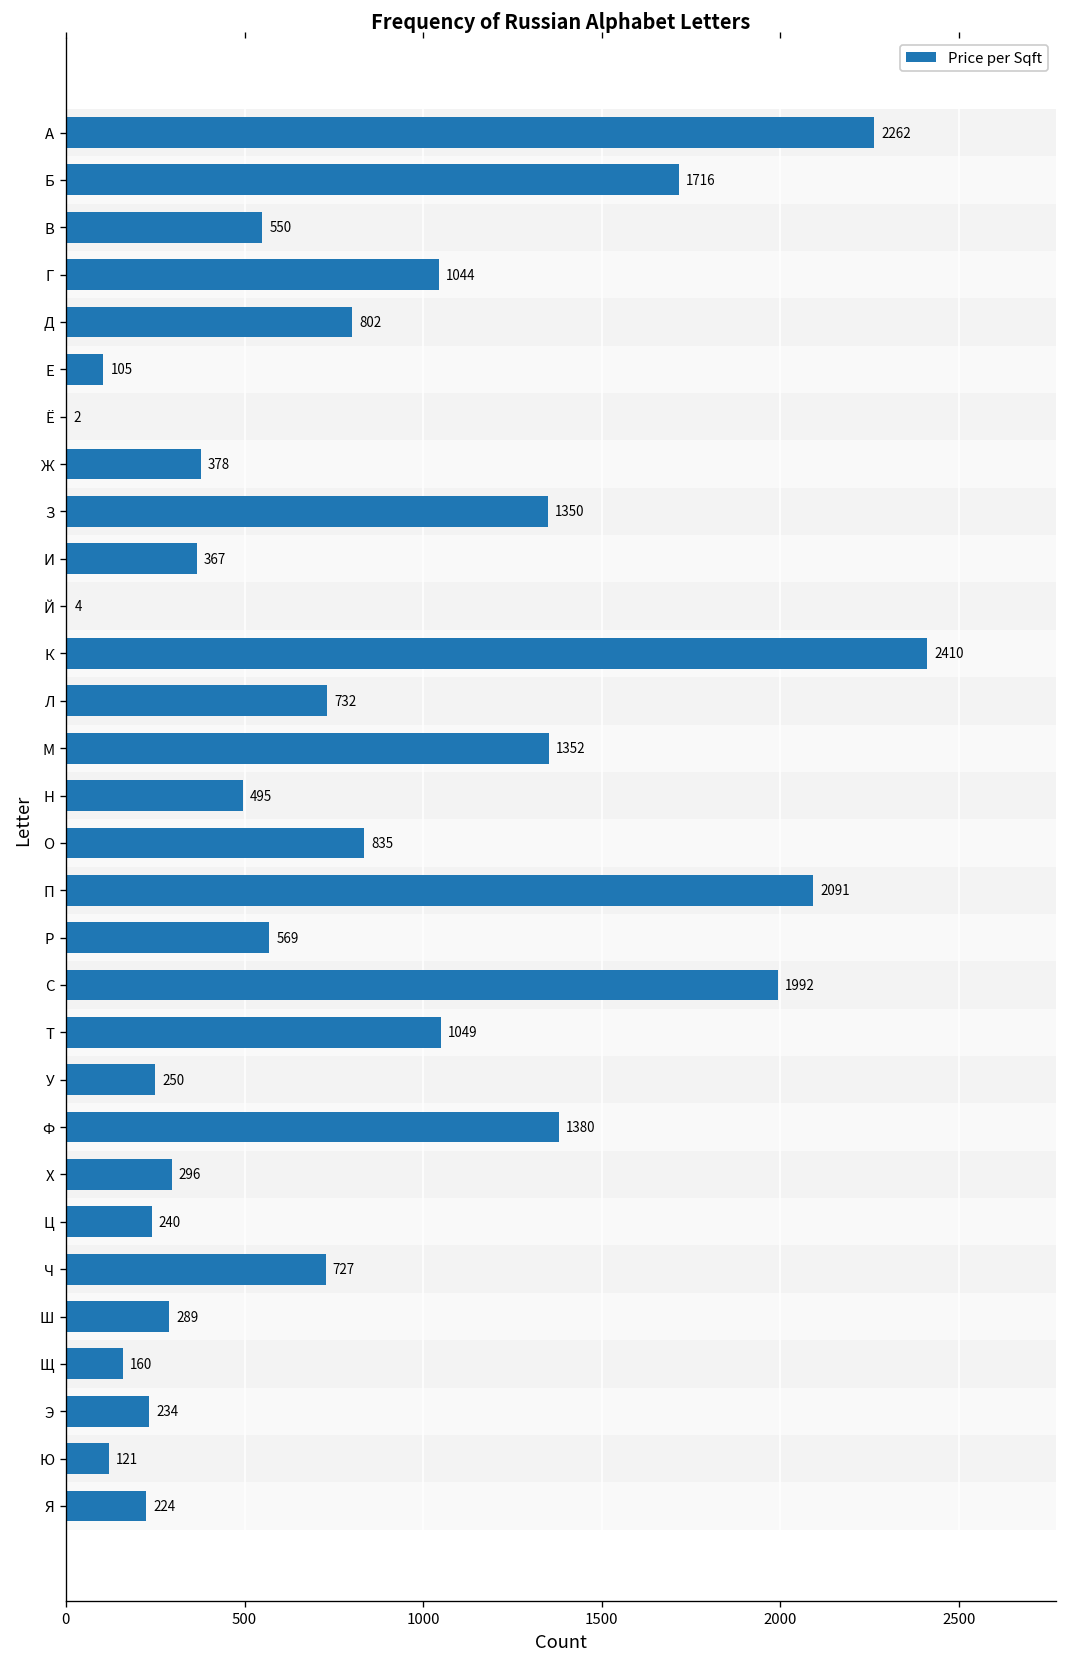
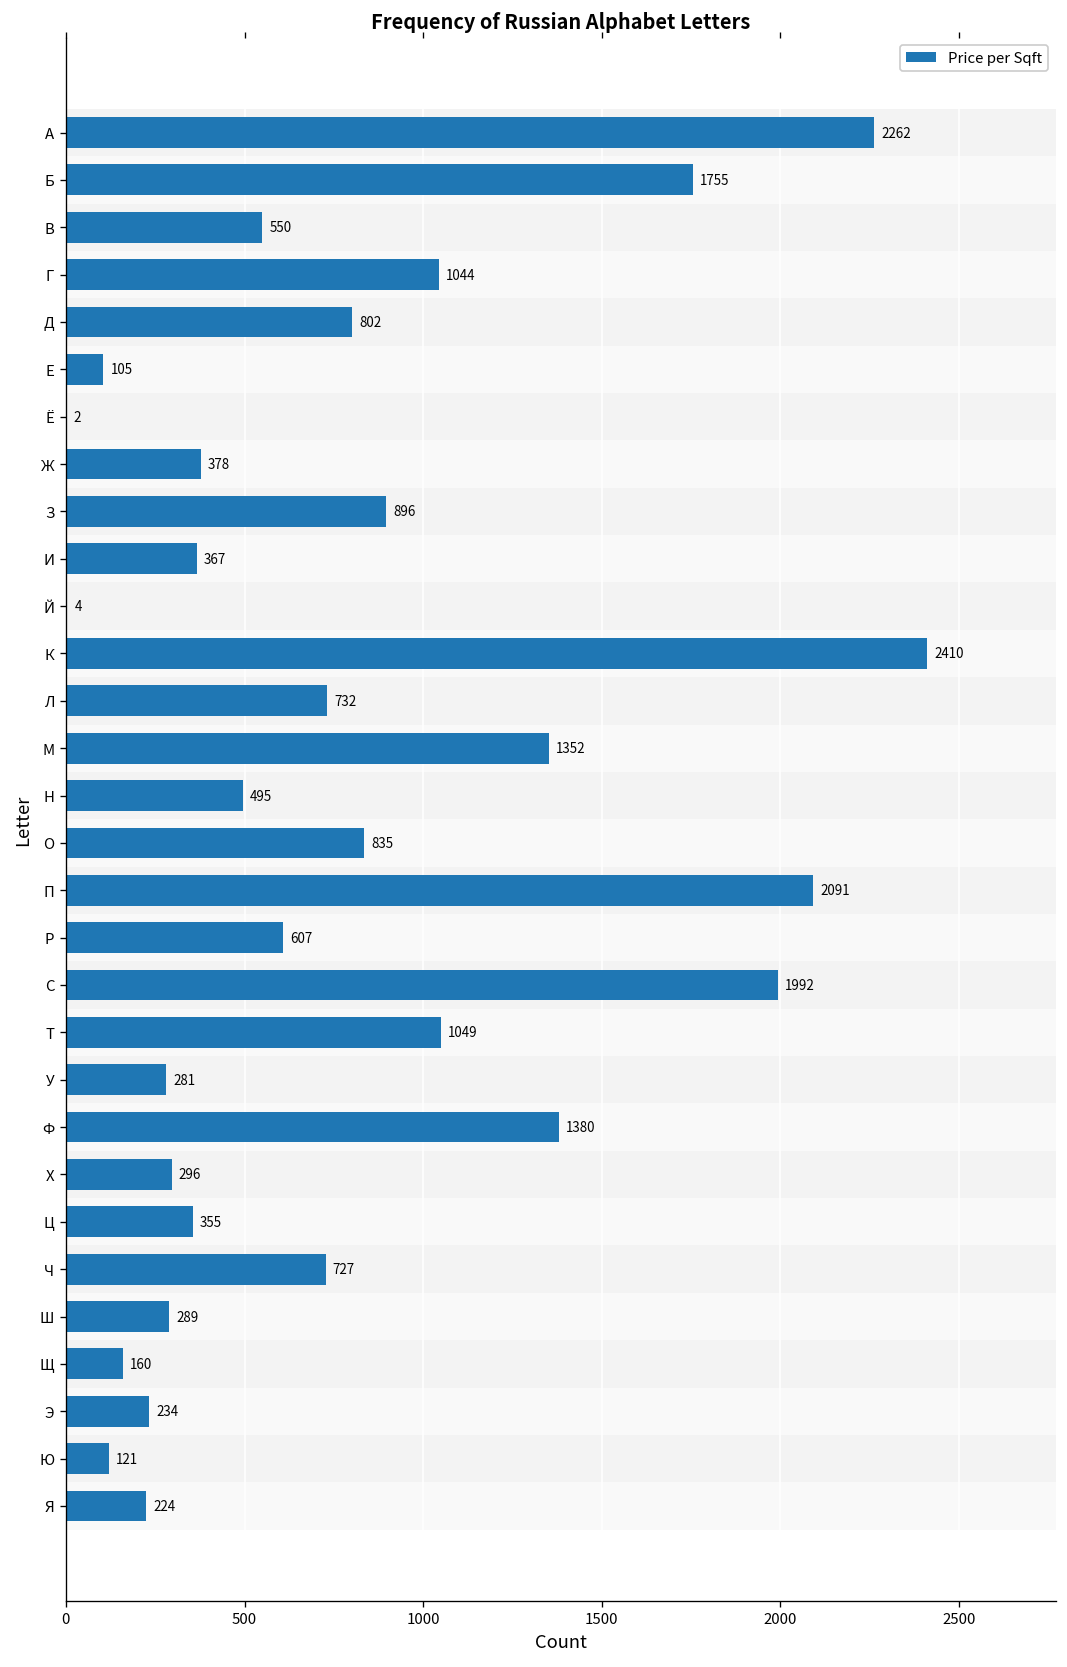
  {
    "А": 2262,
-   "Б": 1716,
+   "Б": 1755,
    "В": 550,
    "Г": 1044,
    "Д": 802,
    "Е": 105,
    "Ё": 2,
    "Ж": 378,
-   "З": 1350,
+   "З": 896,
    "И": 367,
    "Й": 4,
    "К": 2410,
    "Л": 732,
    "М": 1352,
    "Н": 495,
    "О": 835,
    "П": 2091,
-   "Р": 569,
+   "Р": 607,
    "С": 1992,
    "Т": 1049,
-   "У": 250,
+   "У": 281,
    "Ф": 1380,
    "Х": 296,
-   "Ц": 240,
+   "Ц": 355,
    "Ч": 727,
    "Ш": 289,
    "Щ": 160,
    "Э": 234,
    "Ю": 121,
    "Я": 224
  }
